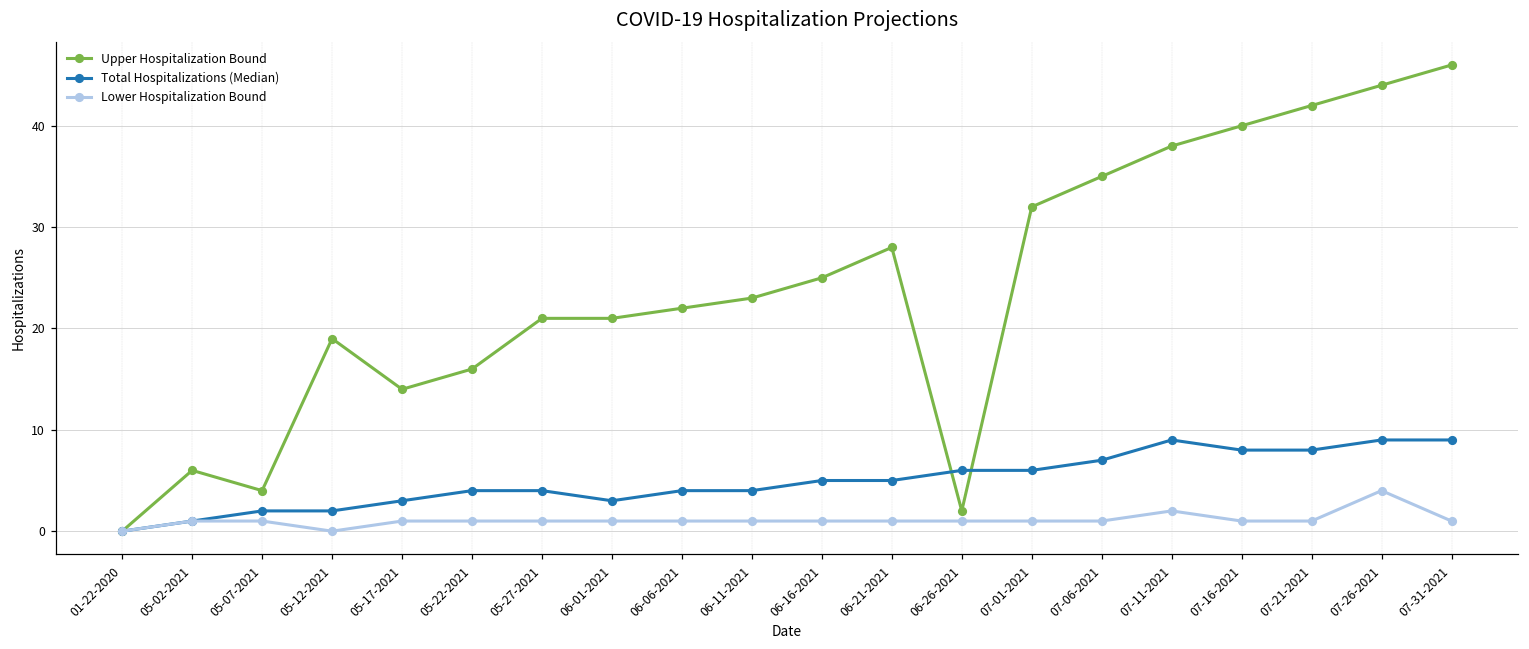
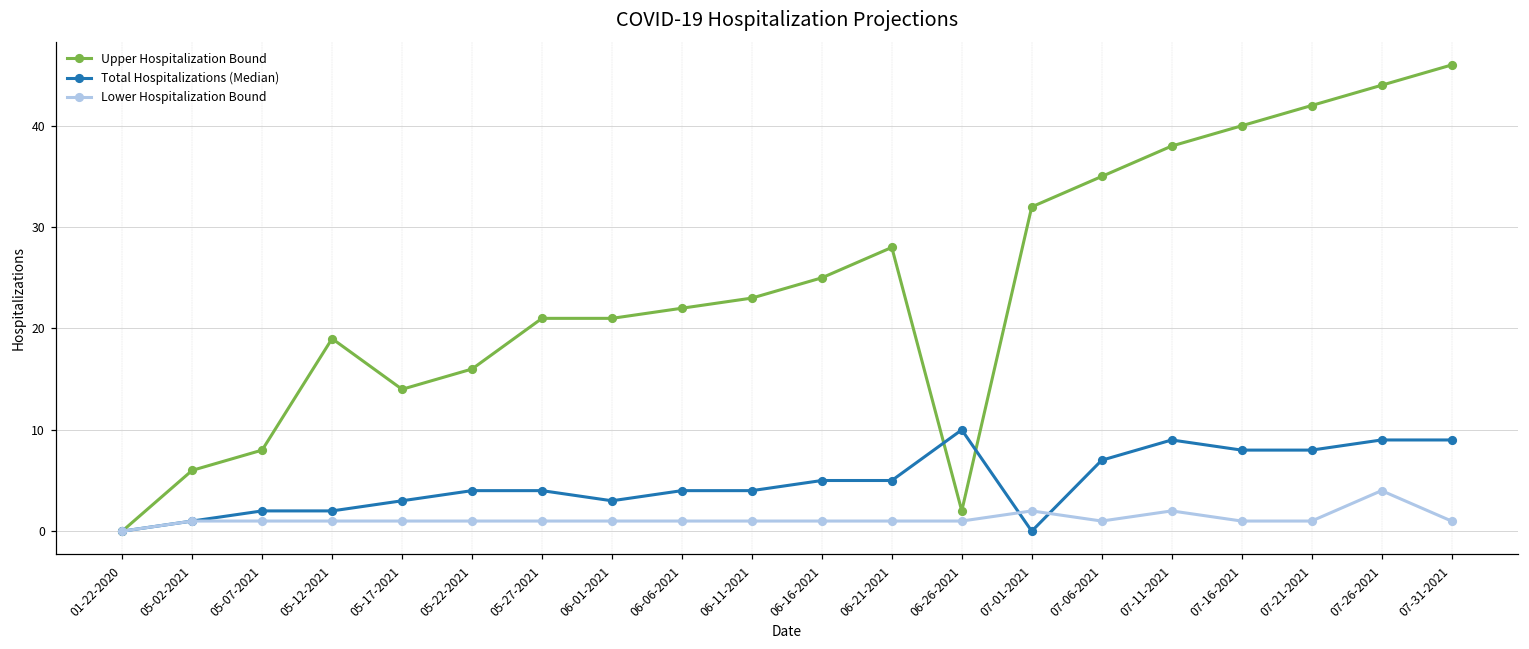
  {
    "Upper Hospitalization Bound": {
      "05-02-2021": 6,
-     "05-07-2021": 4,
+     "05-07-2021": 8,
      "05-12-2021": 19,
      "05-17-2021": 14,
      "05-22-2021": 16,
      "05-27-2021": 21,
      "06-01-2021": 21,
      "06-06-2021": 22,
      "06-11-2021": 23,
      "06-16-2021": 25,
      "06-21-2021": 28,
      "06-26-2021": 2,
      "07-01-2021": 32,
      "07-06-2021": 35,
      "07-11-2021": 38,
      "07-16-2021": 40,
      "07-21-2021": 42,
      "07-26-2021": 44,
      "07-31-2021": 46
    },
    "Total Hospitalizations (Median)": {
      "05-07-2021": 2,
      "05-12-2021": 2,
      "05-17-2021": 3,
      "05-22-2021": 4,
      "05-27-2021": 4,
      "06-01-2021": 3,
      "06-06-2021": 4,
      "06-11-2021": 4,
      "06-16-2021": 5,
      "06-21-2021": 5,
-     "06-26-2021": 6,
-     "07-01-2021": 6,
+     "06-26-2021": 10,
+     "07-01-2021": 0,
      "07-06-2021": 7,
      "07-11-2021": 9,
      "07-16-2021": 8,
      "07-21-2021": 8,
      "07-26-2021": 9,
      "07-31-2021": 9
    },
    "Lower Hospitalization Bound": {
      "05-07-2021": 1,
-     "05-12-2021": 0,
+     "05-12-2021": 1,
      "05-17-2021": 1,
      "05-22-2021": 1,
      "05-27-2021": 1,
      "06-01-2021": 1,
      "06-06-2021": 1,
      "06-11-2021": 1,
      "06-16-2021": 1,
      "06-21-2021": 1,
      "06-26-2021": 1,
-     "07-01-2021": 1,
+     "07-01-2021": 2,
      "07-06-2021": 1,
      "07-11-2021": 2,
      "07-16-2021": 1,
      "07-21-2021": 1,
      "07-26-2021": 4,
      "07-31-2021": 1
    }
  }
